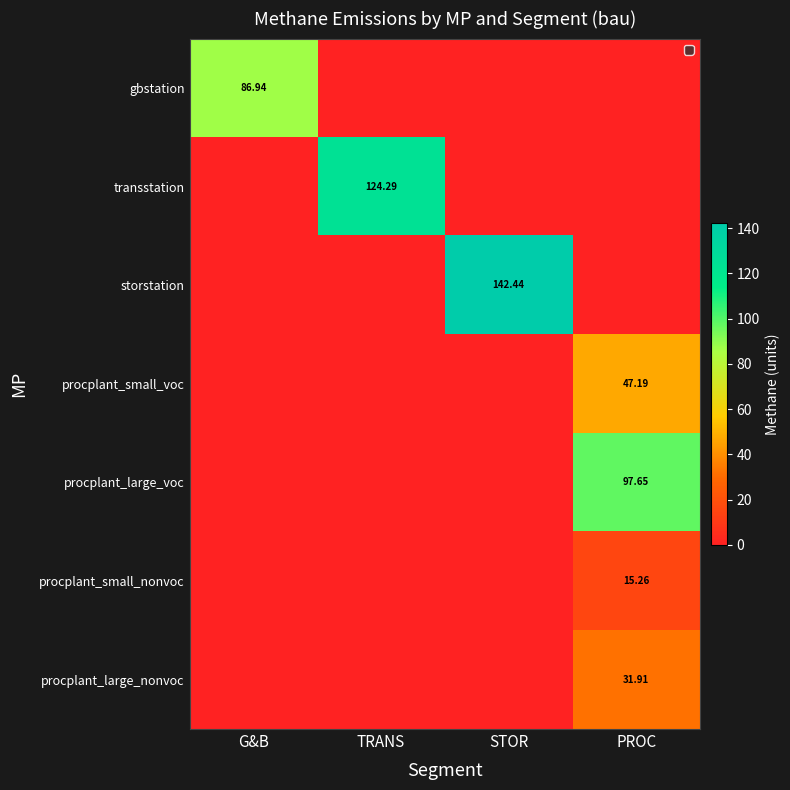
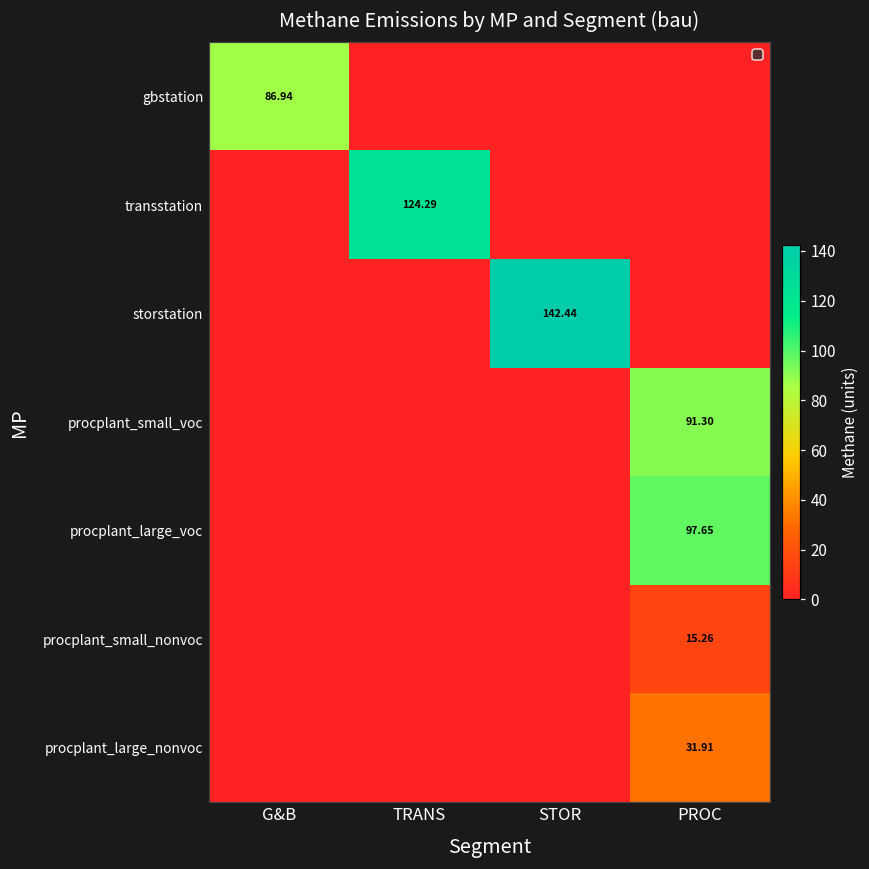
  {
    "gbstation": {
      "G&B": 86.94
    },
    "transstation": {
      "TRANS": 124.29
    },
    "storstation": {
      "STOR": 142.44
    },
    "procplant_small_voc": {
-     "PROC": 47.19
+     "PROC": 91.30
    },
    "procplant_large_voc": {
      "PROC": 97.65
    },
    "procplant_small_nonvoc": {
      "PROC": 15.26
    },
    "procplant_large_nonvoc": {
      "PROC": 31.91
    }
  }
